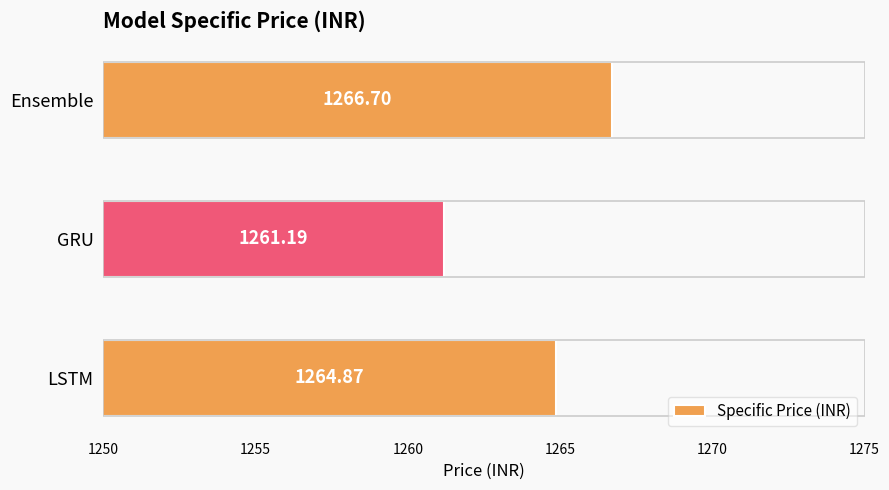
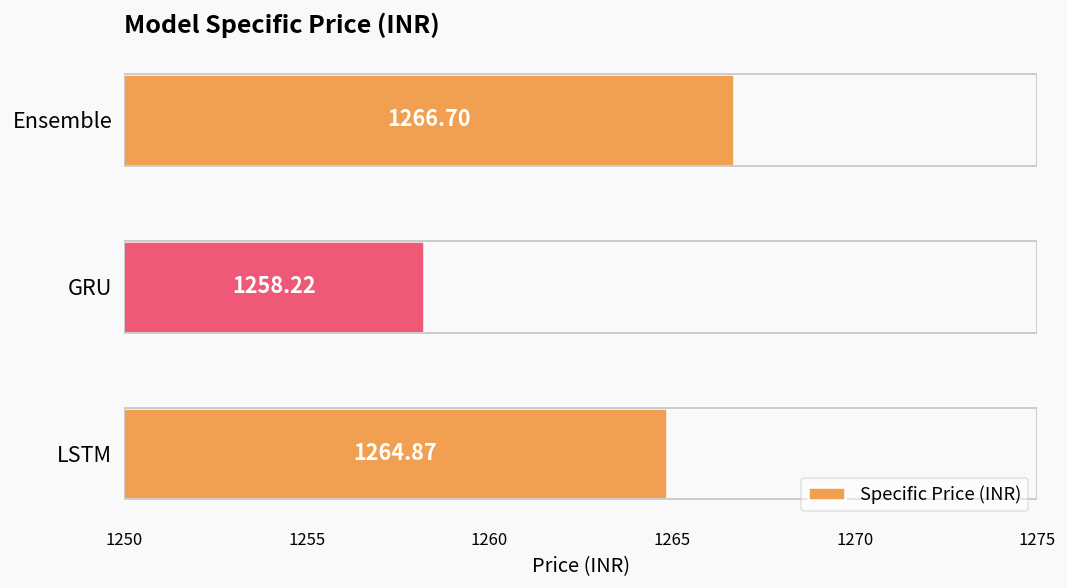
  {
    "Ensemble": 1266.70,
-   "GRU": 1261.19,
+   "GRU": 1258.22,
    "LSTM": 1264.87
  }
